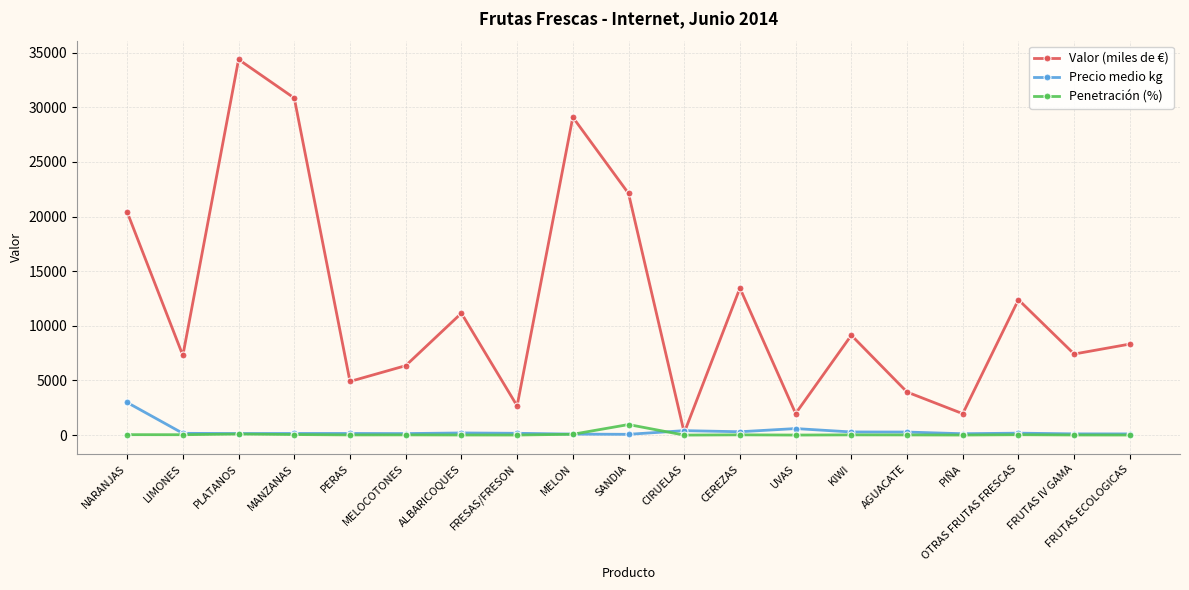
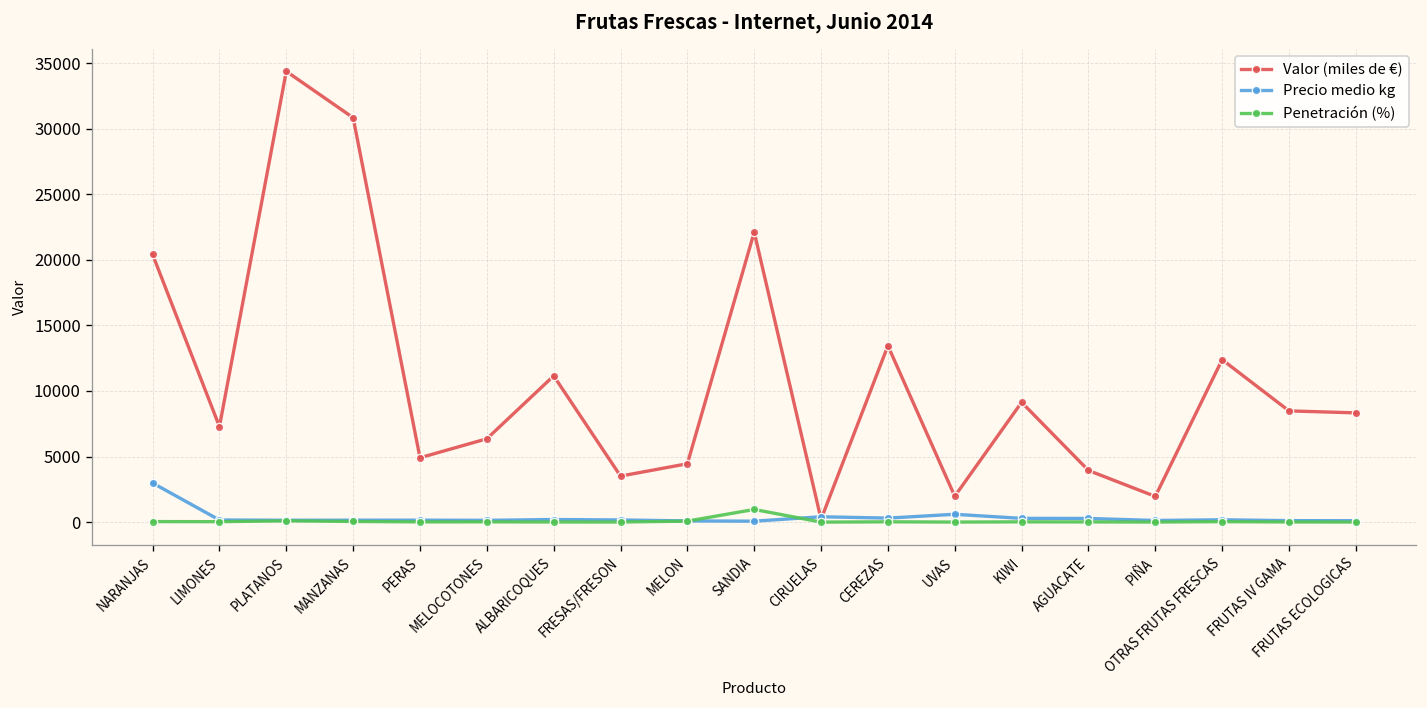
  {
    "Valor (miles de €)": {
      "NARANJAS": 20400,
      "LIMONES": 7300,
      "PLATANOS": 34400,
      "MANZANAS": 30800,
      "PERAS": 4900,
      "MELOCOTONES": 6400,
      "ALBARICOQUES": 11200,
-     "FRESAS/FRESON": 2700,
-     "MELON": 29100,
+     "FRESAS/FRESON": 3500,
+     "MELON": 4500,
      "SANDIA": 22100,
      "CEREZAS": 13400,
      "UVAS": 2000,
      "KIWI": 9100,
      "AGUACATE": 3900,
      "PIÑA": 2000,
      "OTRAS FRUTAS FRESCAS": 12400,
-     "FRUTAS IV GAMA": 7400,
+     "FRUTAS IV GAMA": 8500,
      "FRUTAS ECOLOGICAS": 8300
    },
    "Precio medio kg": {
      "NARANJAS": 3000,
      "SANDIA": 100,
      "CEREZAS": 300,
      "UVAS": 600,
      "KIWI": 300,
      "AGUACATE": 300
    },
    "Penetración (%)": {
      "NARANJAS": 0,
      "SANDIA": 1000,
      "CEREZAS": 0,
      "UVAS": 0,
      "KIWI": 0,
      "AGUACATE": 0
    }
  }
